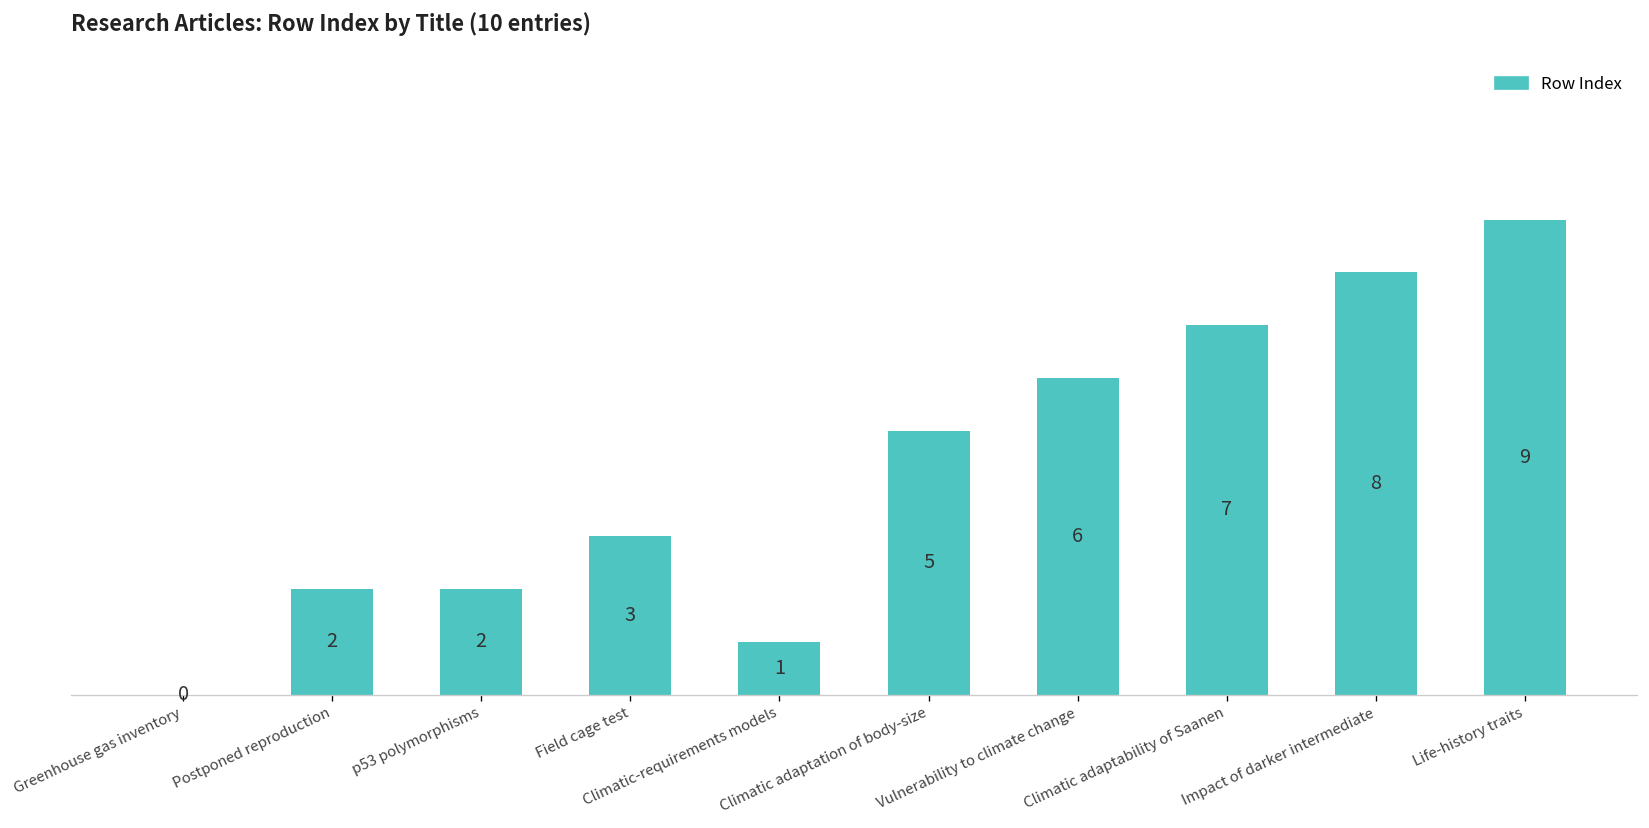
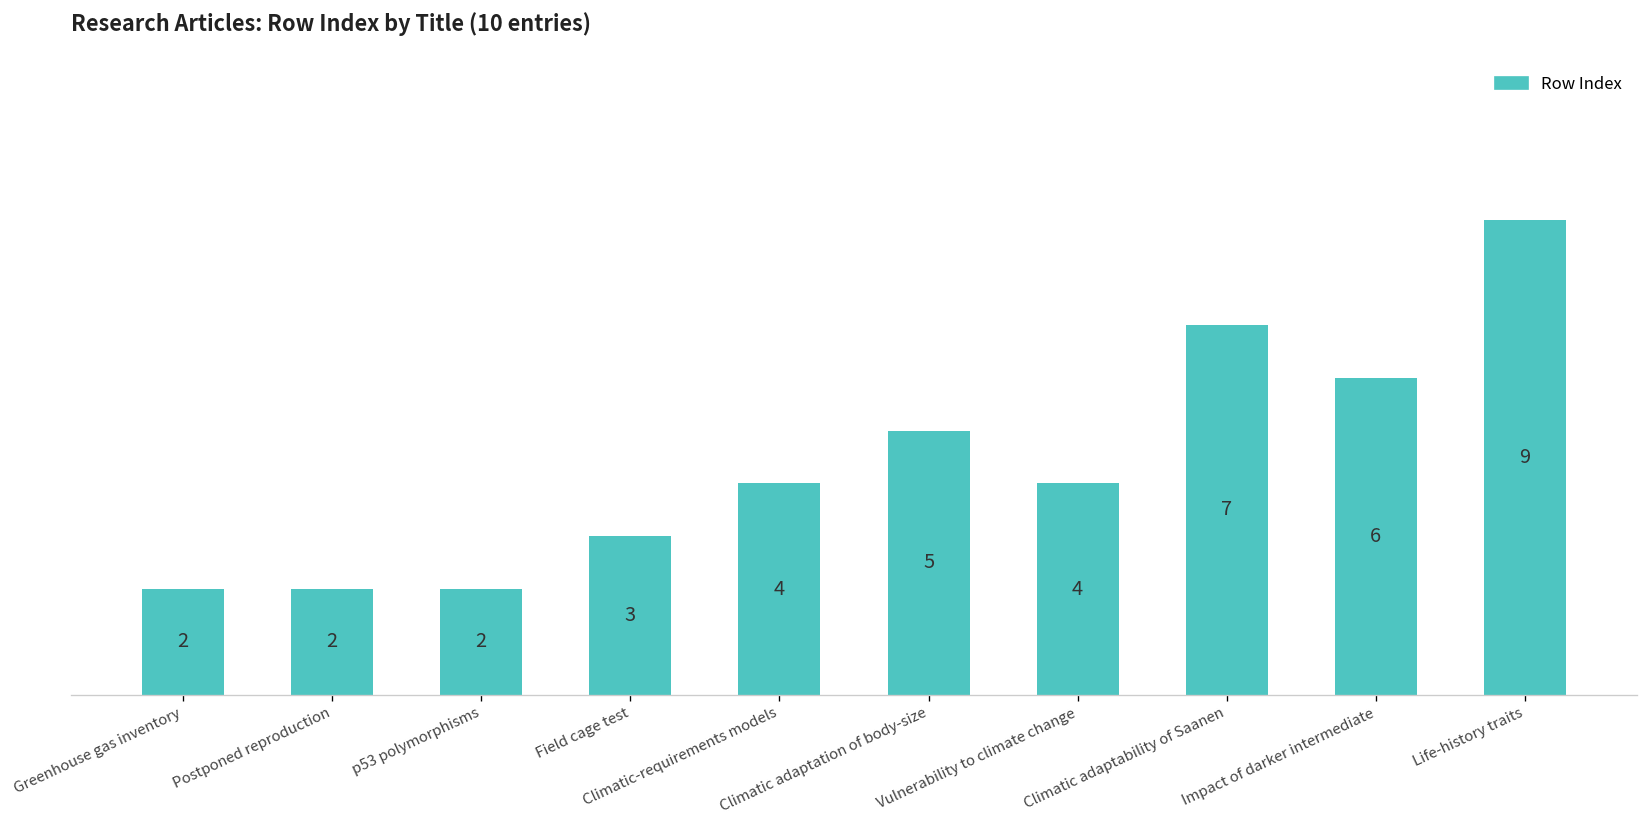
  {
-   "Greenhouse gas inventory": 0,
+   "Greenhouse gas inventory": 2,
    "Postponed reproduction": 2,
    "p53 polymorphisms": 2,
    "Field cage test": 3,
-   "Climatic-requirements models": 1,
+   "Climatic-requirements models": 4,
    "Climatic adaptation of body-size": 5,
-   "Vulnerability to climate change": 6,
+   "Vulnerability to climate change": 4,
    "Climatic adaptability of Saanen": 7,
-   "Impact of darker intermediate": 8,
+   "Impact of darker intermediate": 6,
    "Life-history traits": 9
  }
